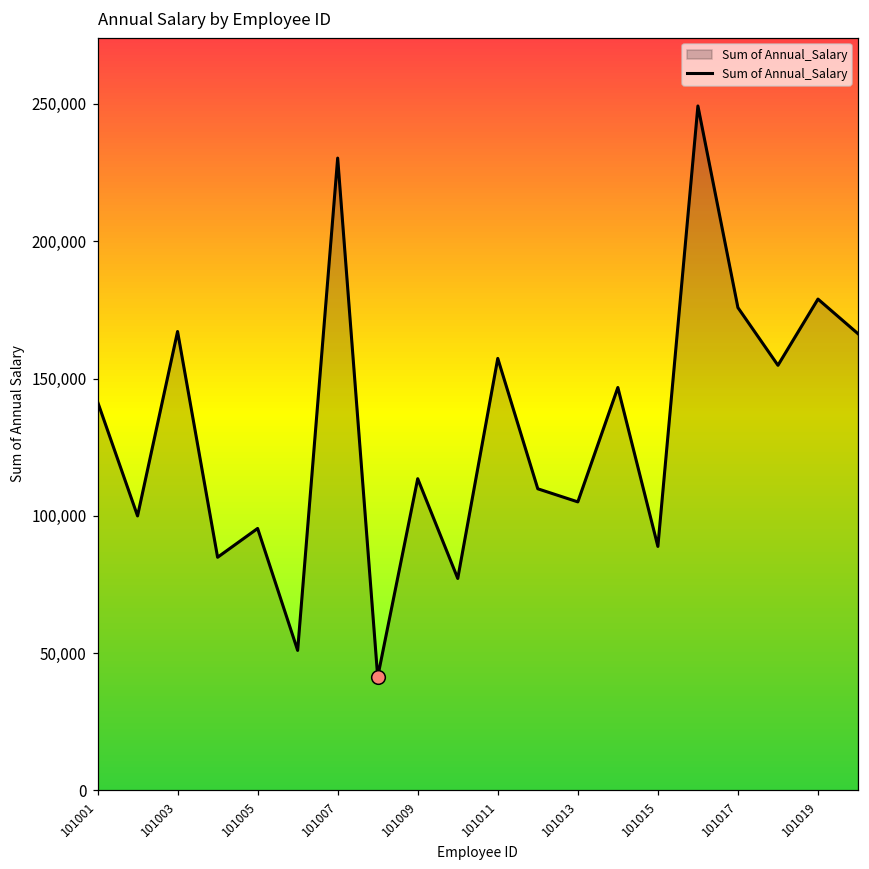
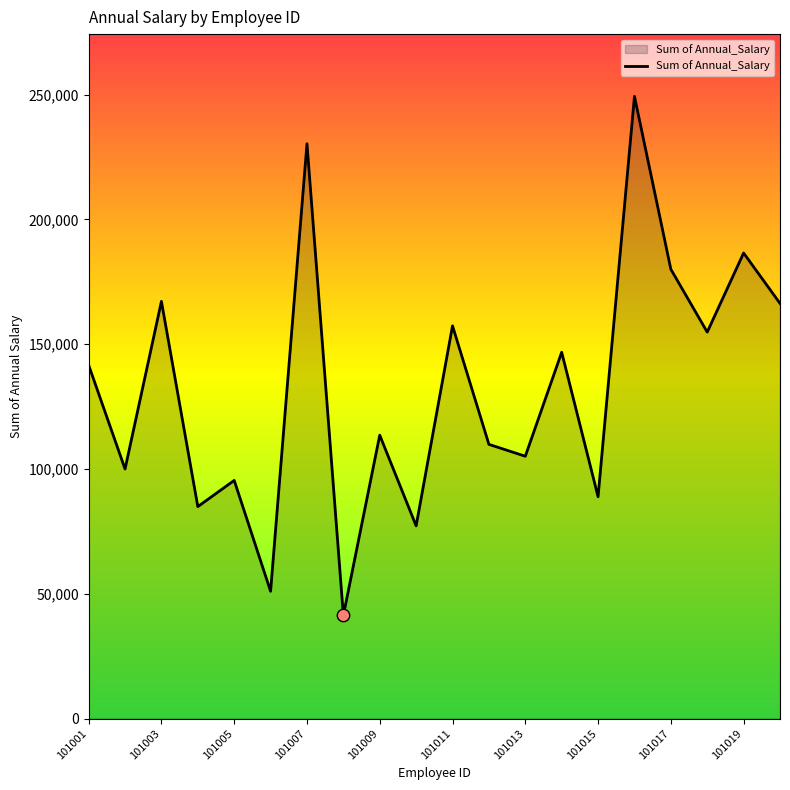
  {
    "Sum of Annual_Salary": {
      "101001": "142,000",
      "101003": "167,000",
      "101005": "95,000",
      "101007": "230,000",
      "101009": "114,000",
      "101011": "157,000",
      "101013": "105,000",
      "101015": "89,000",
-     "101017": "176,000",
-     "101019": "179,000"
+     "101017": "180,000",
+     "101019": "187,000"
    }
  }
